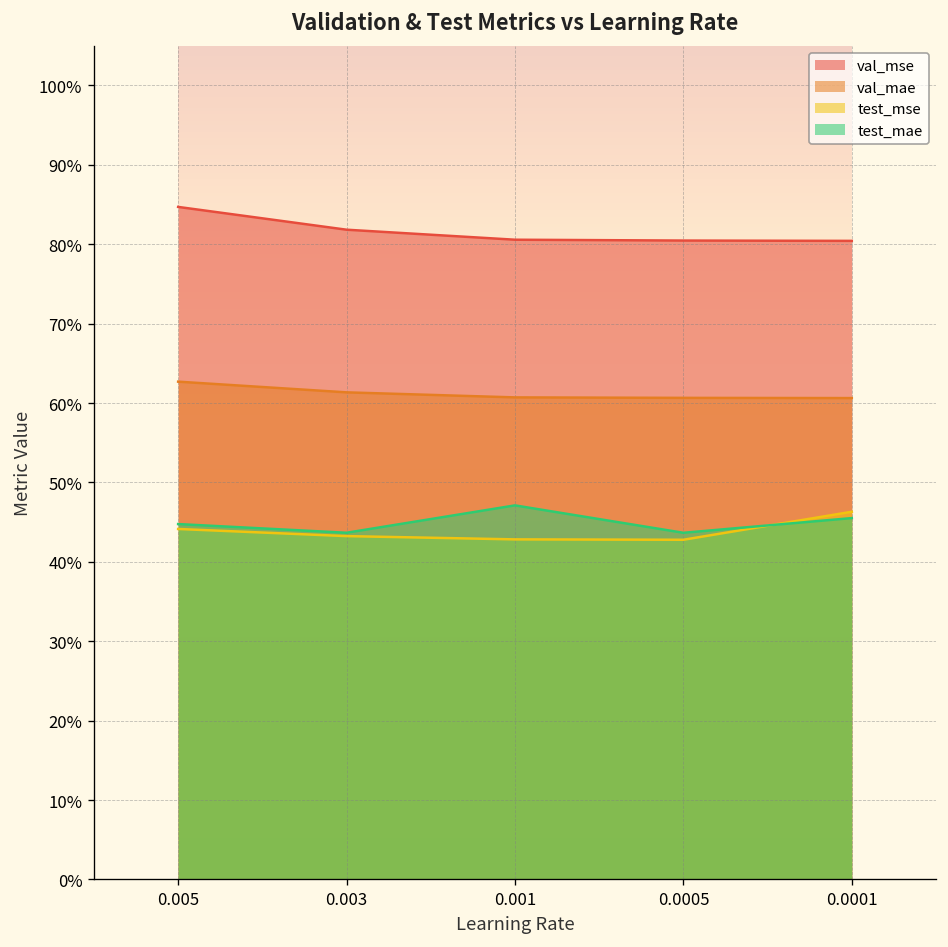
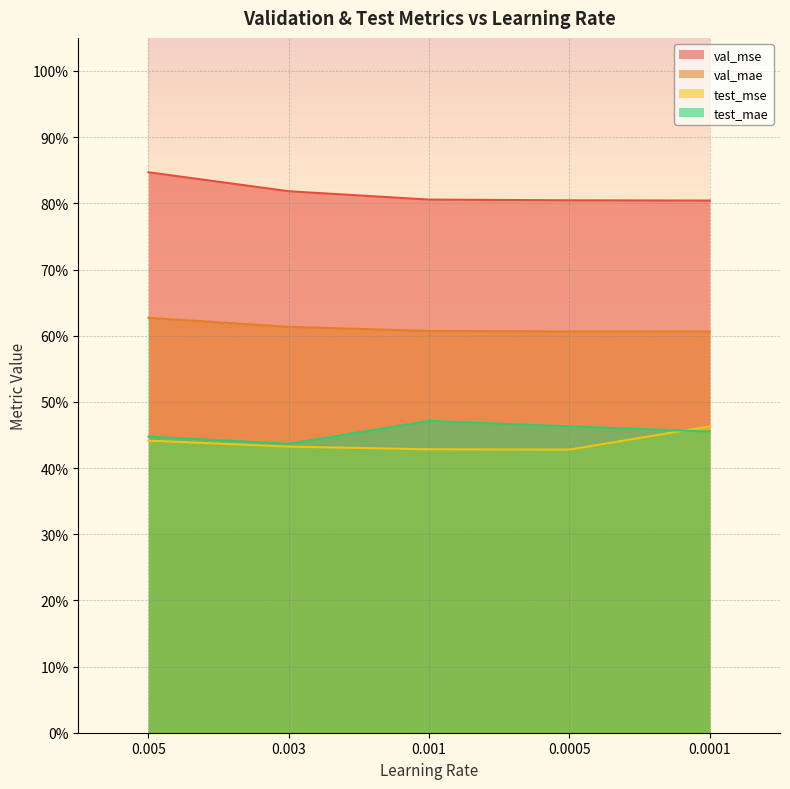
  {
    "test_mse": {
      "0.005": "44%",
      "0.003": "43%",
      "0.001": "43%",
      "0.0005": "43%",
      "0.0001": "46%"
    },
    "test_mae": {
      "0.005": "45%",
      "0.003": "44%",
      "0.001": "47%",
-     "0.0005": "44%",
+     "0.0005": "46%",
      "0.0001": "46%"
    }
  }
